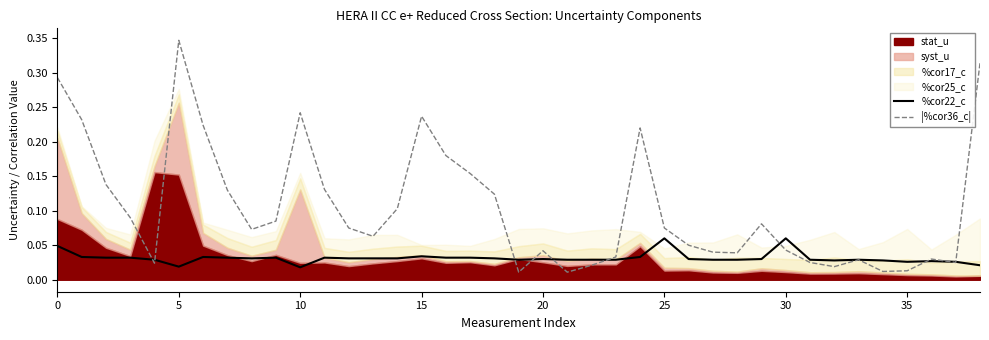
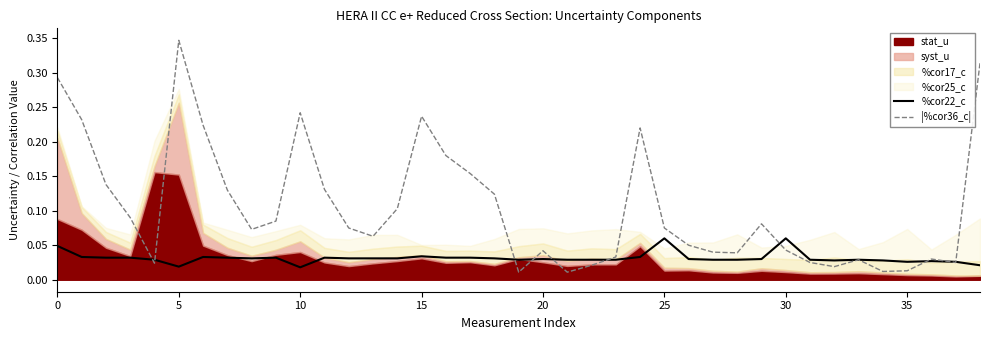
  {
    "%cor22_c": {
      "0": 0.05,
      "5": 0.02,
      "10": 0.02,
      "20": 0.03,
      "25": 0.06,
      "30": 0.06
    },
    "stat_u": {
      "0": 0.09,
      "5": 0.15,
-     "10": 0.02,
+     "10": 0.04,
      "20": 0.03,
      "25": 0.01
    },
    "|%cor36_c|": {
      "0": 0.29,
      "5": 0.35,
      "10": 0.24,
      "15": 0.24,
      "20": 0.04,
      "25": 0.08,
      "30": 0.04,
      "35": 0.01
    },
    "syst_u": {
      "0": 0.12,
      "5": 0.10,
-     "10": 0.11,
+     "10": 0.02,
      "20": 0.01,
      "25": 0.00
    }
  }
